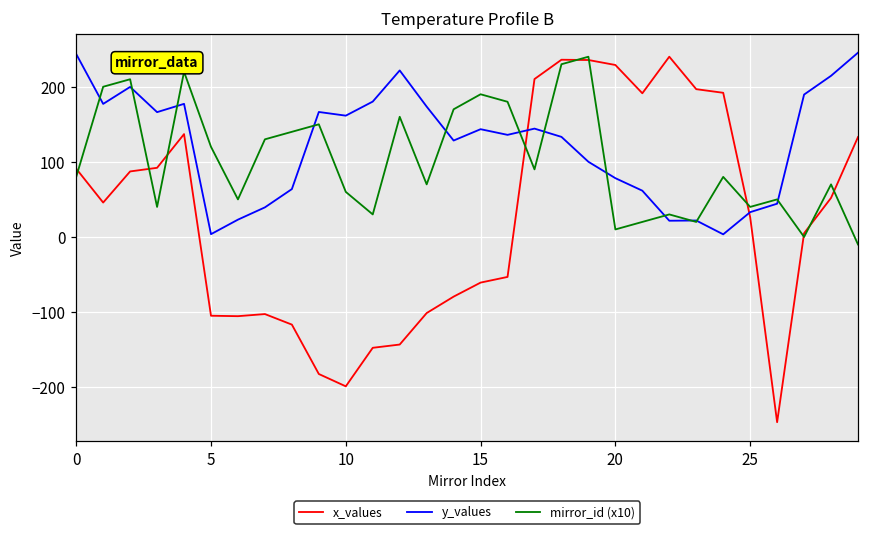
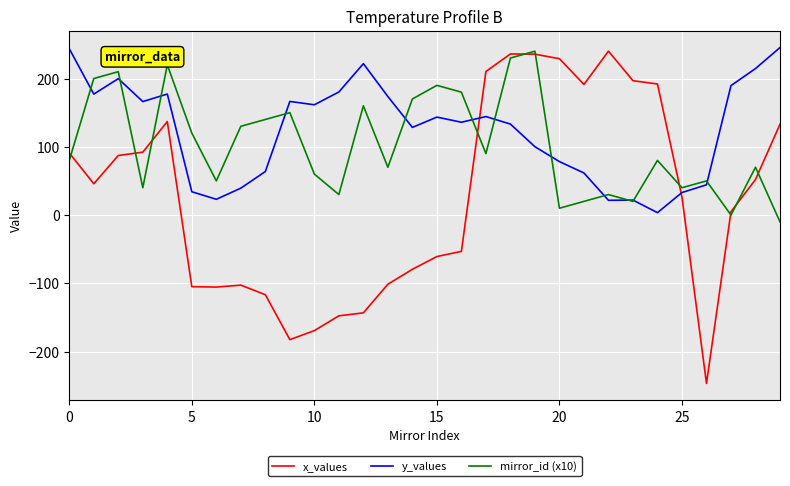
  {
    "x_values": {
      "0": 90,
      "5": -100,
-     "10": -200,
+     "10": -170,
      "15": -60,
      "20": 230,
      "25": 30
    },
    "y_values": {
      "0": 240,
-     "5": 0,
+     "5": 30,
      "10": 160,
      "15": 140,
      "20": 80,
      "25": 30
    },
    "mirror_id (x10)": {
      "0": 80,
      "5": 120,
      "10": 60,
      "15": 190,
      "20": 10,
      "25": 40
    }
  }
